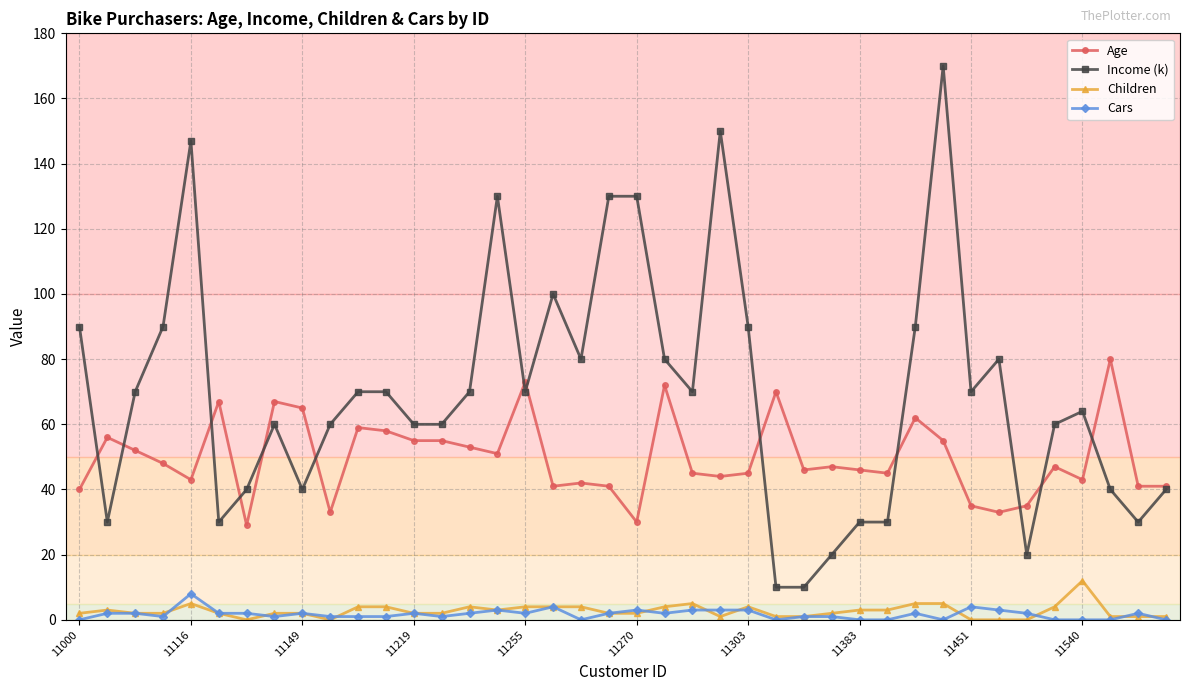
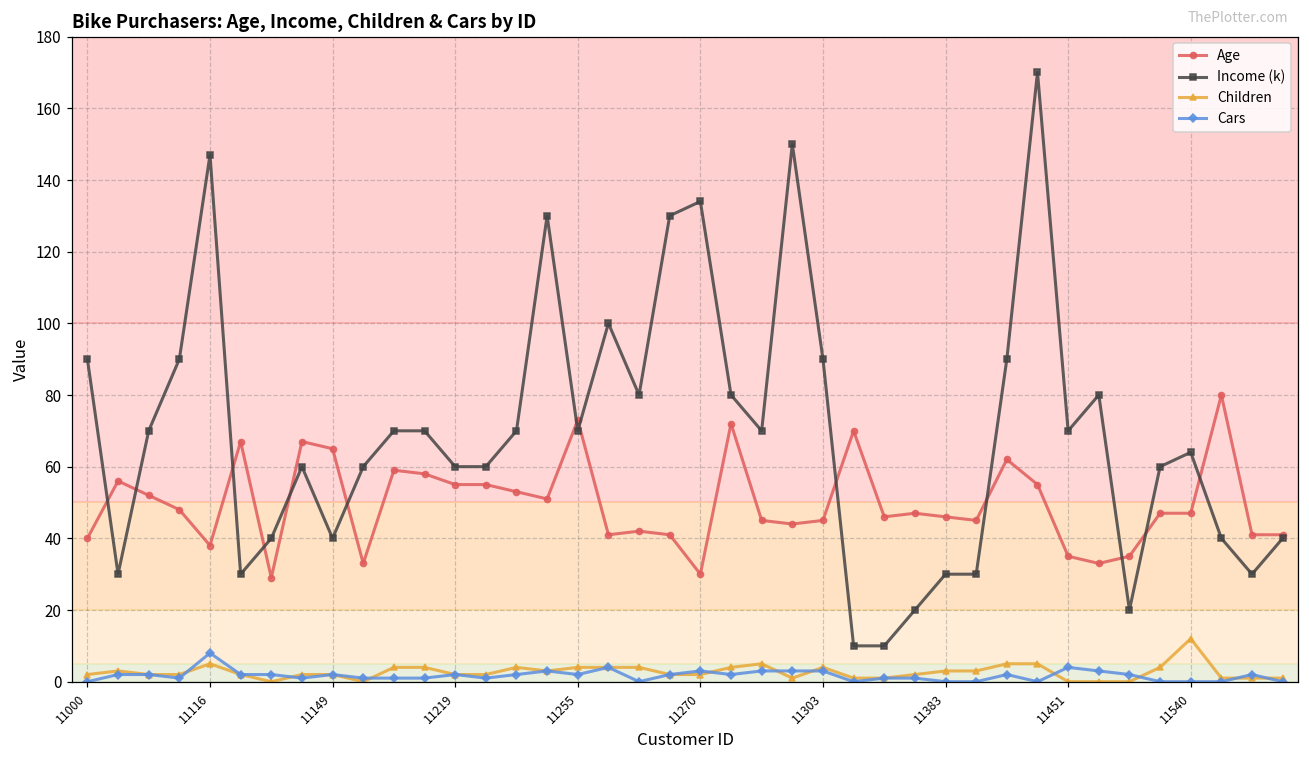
  {
    "Age": {
      "11000": 40,
-     "11116": 43,
+     "11116": 38,
      "11149": 65,
      "11219": 55,
      "11255": 73,
      "11270": 30,
      "11303": 45,
      "11383": 46,
      "11451": 35,
-     "11540": 43
+     "11540": 47
    },
    "Income (k)": {
      "11000": 90,
      "11116": 147,
      "11149": 40,
      "11219": 60,
      "11255": 70,
-     "11270": 130,
+     "11270": 134,
      "11303": 90,
      "11383": 30,
      "11451": 70,
      "11540": 64
    },
    "Children": {
      "11000": 2,
      "11116": 5,
      "11255": 4,
      "11270": 2,
      "11303": 4,
      "11383": 3,
      "11451": 0,
      "11540": 12
    },
    "Cars": {
      "11000": 0,
      "11116": 8,
      "11255": 2,
      "11270": 3,
      "11303": 3,
      "11383": 0,
      "11451": 4,
      "11540": 0
    }
  }
